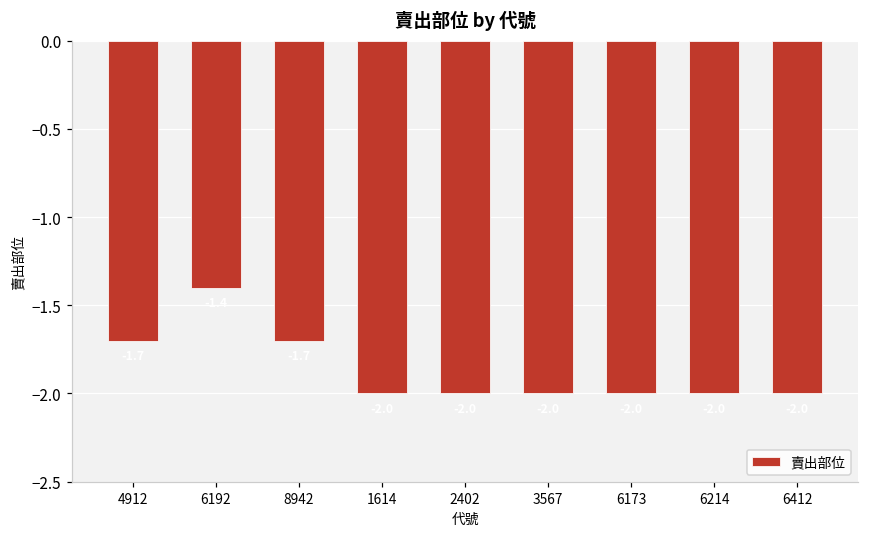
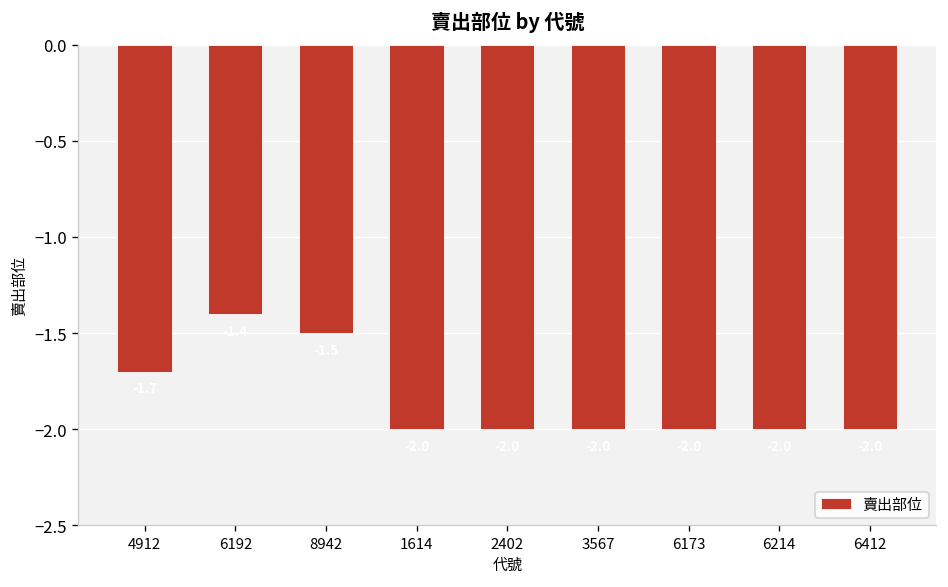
  {
    "4912": -1.7,
    "6192": -1.4,
-   "8942": -1.7,
+   "8942": -1.5,
    "1614": -2.0,
    "2402": -2.0,
    "3567": -2.0,
    "6173": -2.0,
    "6214": -2.0,
    "6412": -2.0
  }
